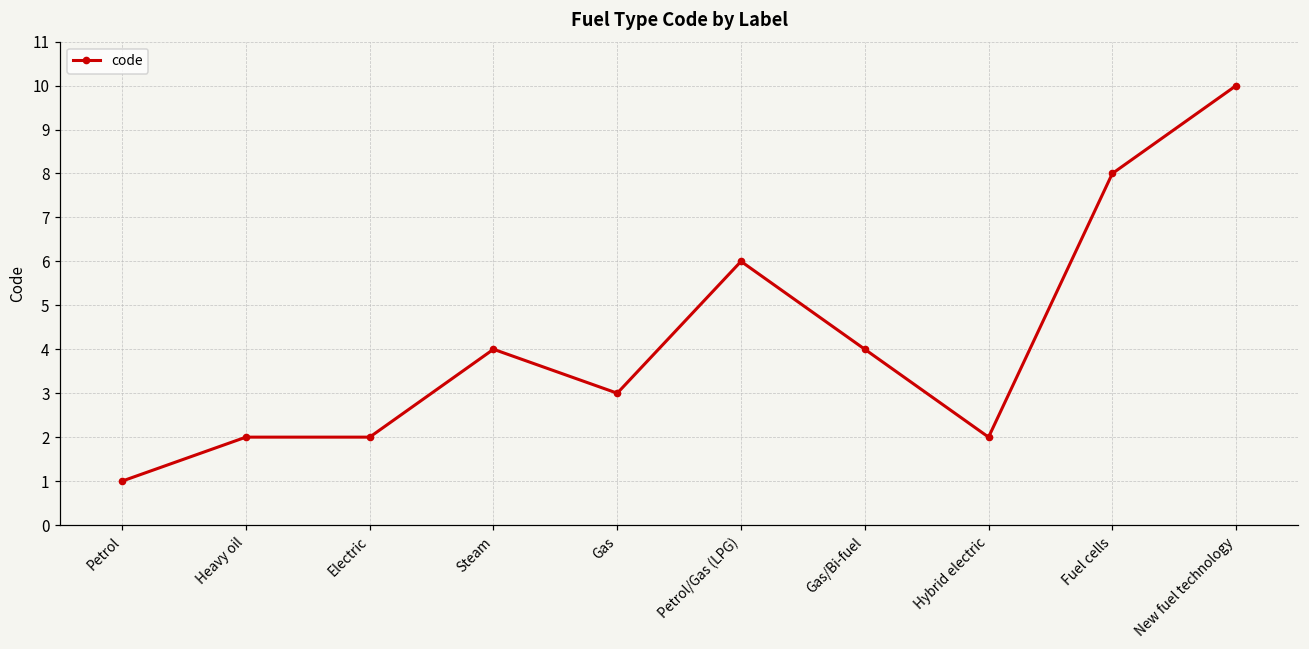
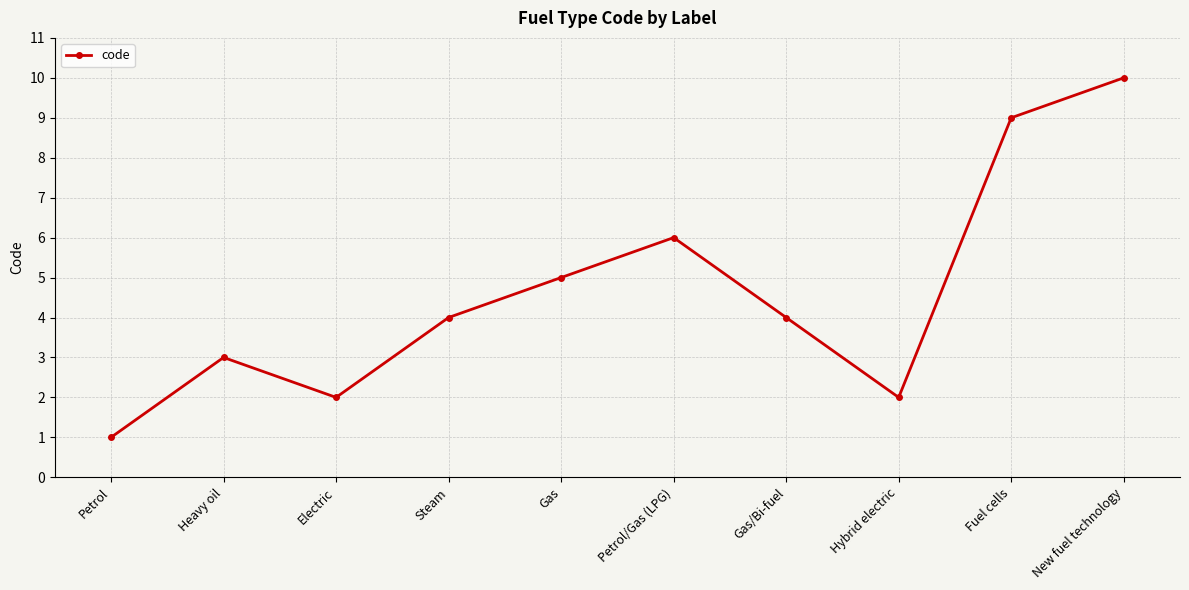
  {
    "Petrol": 1,
-   "Heavy oil": 2,
+   "Heavy oil": 3,
    "Electric": 2,
    "Steam": 4,
-   "Gas": 3,
+   "Gas": 5,
    "Petrol/Gas (LPG)": 6,
    "Gas/Bi-fuel": 4,
    "Hybrid electric": 2,
-   "Fuel cells": 8,
+   "Fuel cells": 9,
    "New fuel technology": 10
  }
